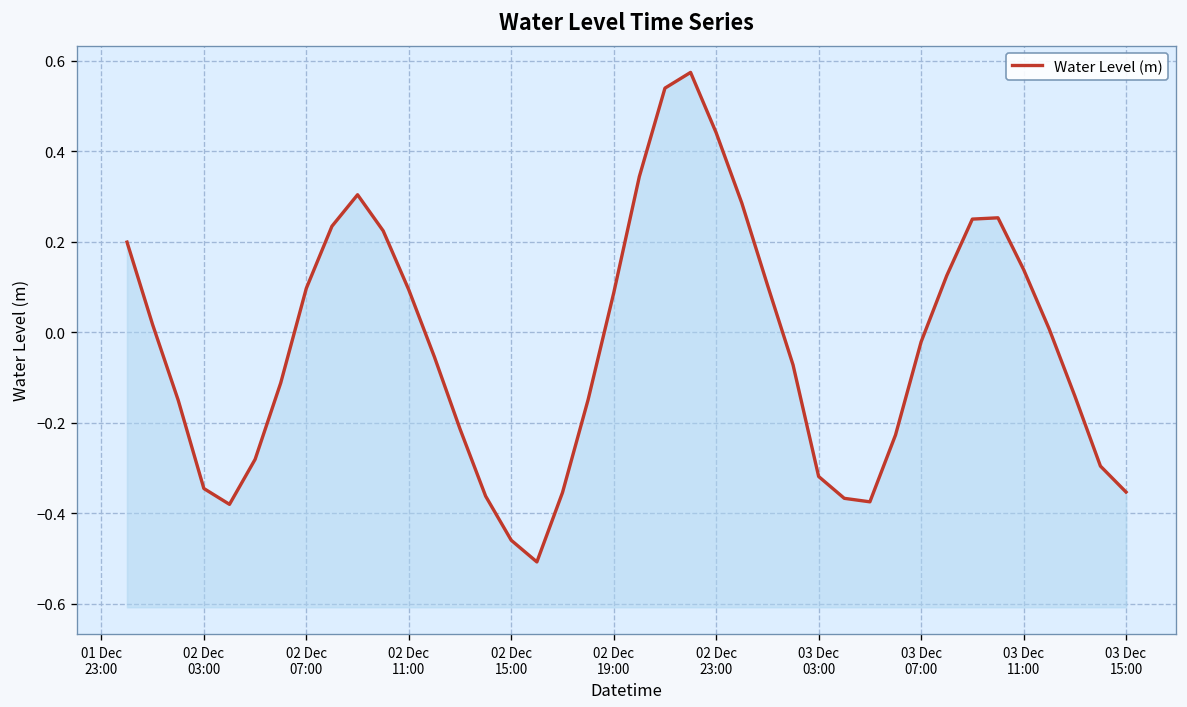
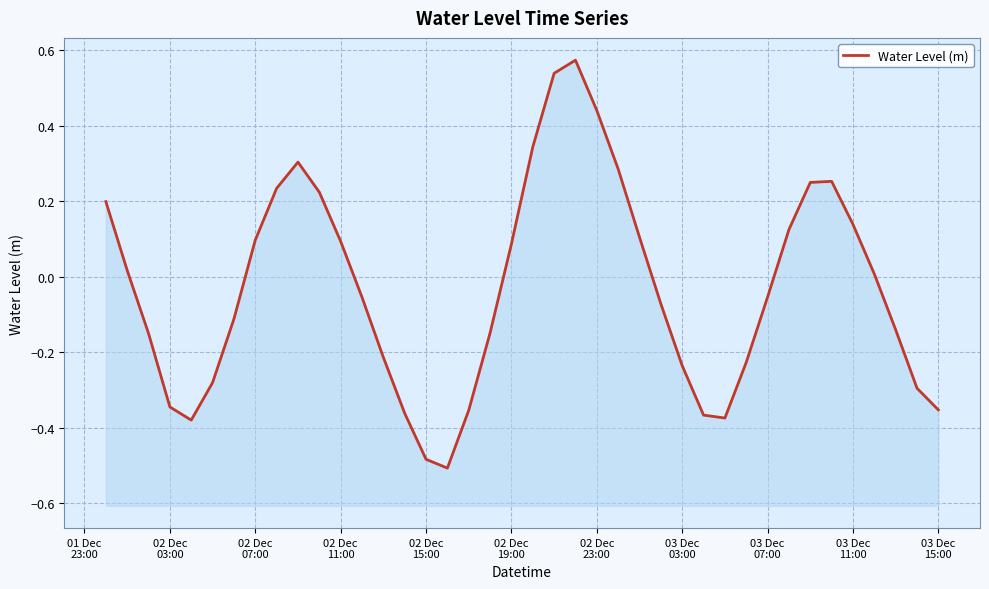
  {
    "02 Dec 03:00": -0.35,
    "02 Dec 07:00": 0.10,
    "02 Dec 11:00": 0.09,
-   "02 Dec 15:00": -0.46,
+   "02 Dec 15:00": -0.48,
    "02 Dec 19:00": 0.09,
    "02 Dec 23:00": 0.44,
-   "03 Dec 03:00": -0.32,
-   "03 Dec 07:00": -0.02,
+   "03 Dec 03:00": -0.24,
+   "03 Dec 07:00": -0.05,
    "03 Dec 11:00": 0.14,
    "03 Dec 15:00": -0.35
  }
